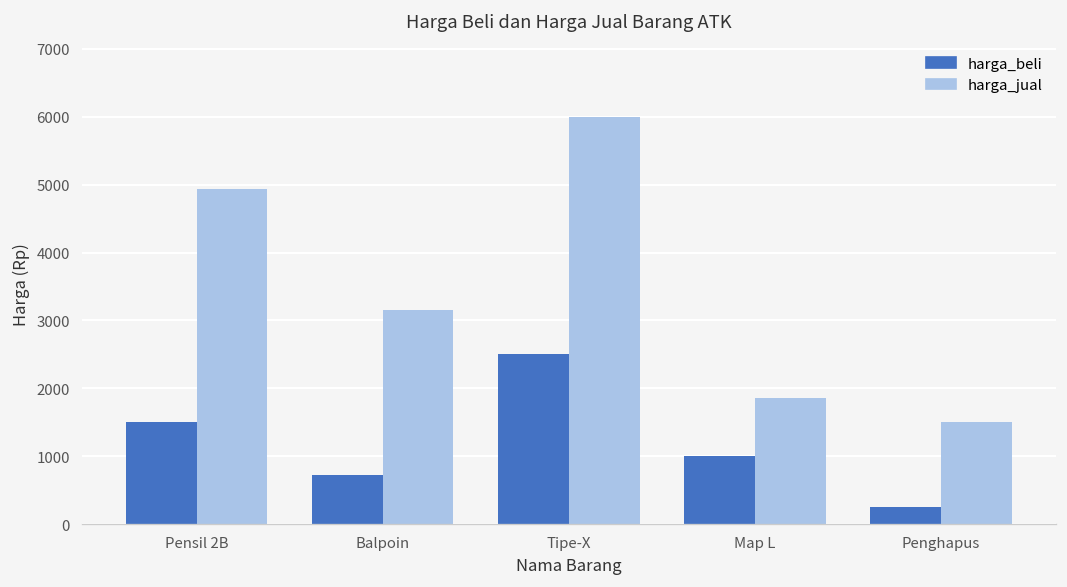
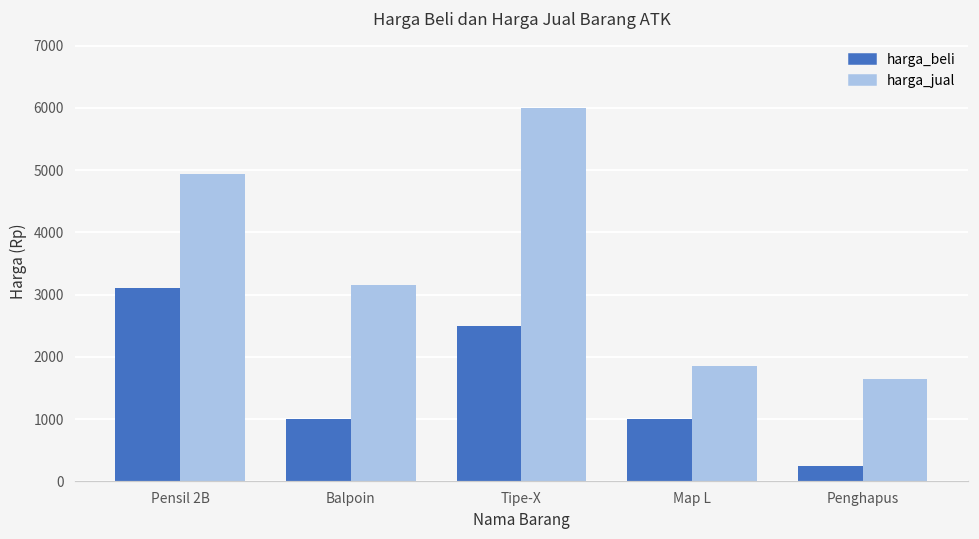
  {
    "harga_beli": {
-     "Pensil 2B": 1500,
-     "Balpoin": 700,
+     "Pensil 2B": 3100,
+     "Balpoin": 1000,
      "Tipe-X": 2500,
      "Map L": 1000,
      "Penghapus": 300
    },
    "harga_jual": {
      "Pensil 2B": 4900,
      "Balpoin": 3200,
      "Tipe-X": 6000,
      "Map L": 1900,
-     "Penghapus": 1500
+     "Penghapus": 1700
    }
  }
